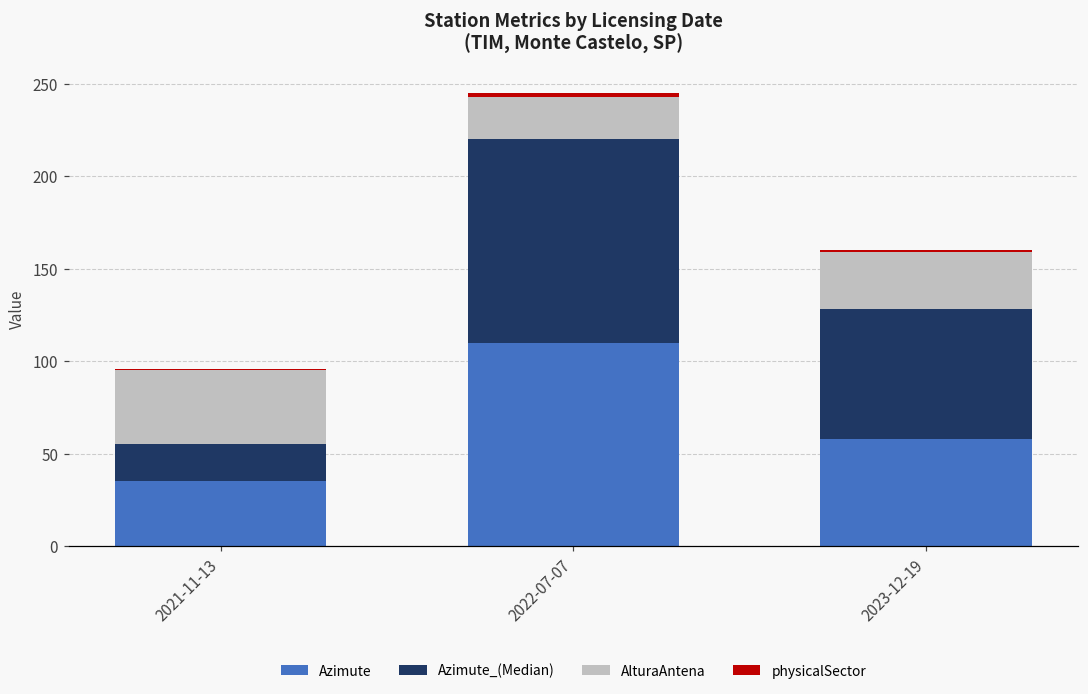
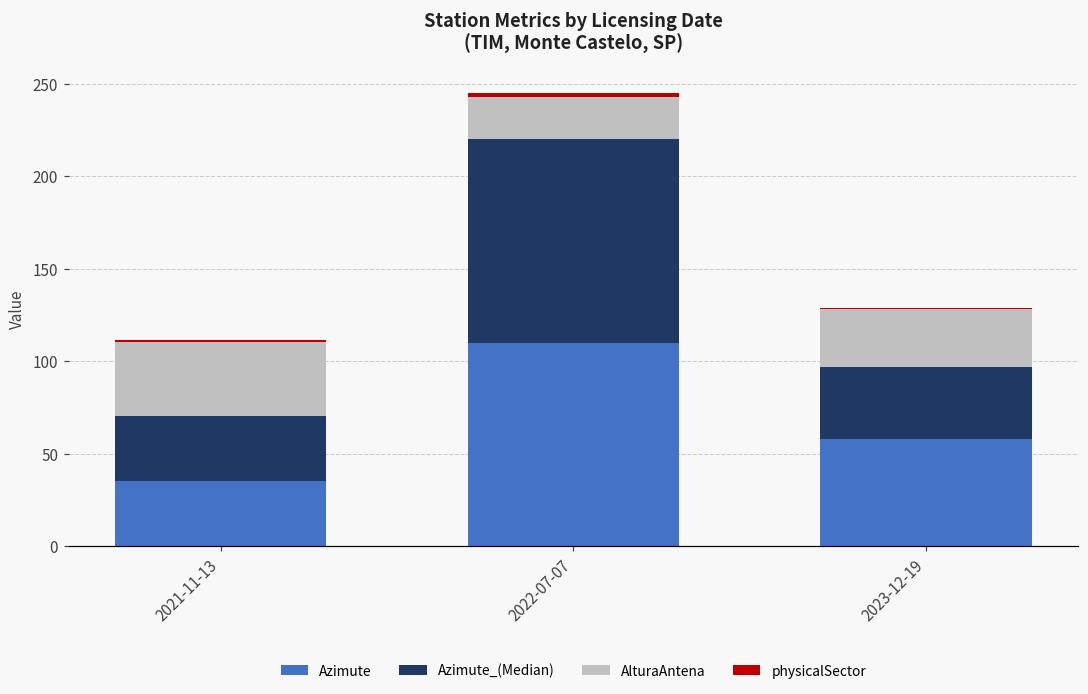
  {
    "Azimute": {
      "2021-11-13": 35,
      "2022-07-07": 110,
      "2023-12-19": 58
    },
    "Azimute_(Median)": {
-     "2021-11-13": 20,
+     "2021-11-13": 35,
      "2022-07-07": 110,
-     "2023-12-19": 70
+     "2023-12-19": 39
    },
    "AlturaAntena": {
      "2021-11-13": 40,
      "2022-07-07": 23,
      "2023-12-19": 31
    },
    "physicalSector": {
      "2022-07-07": 2
    }
  }
